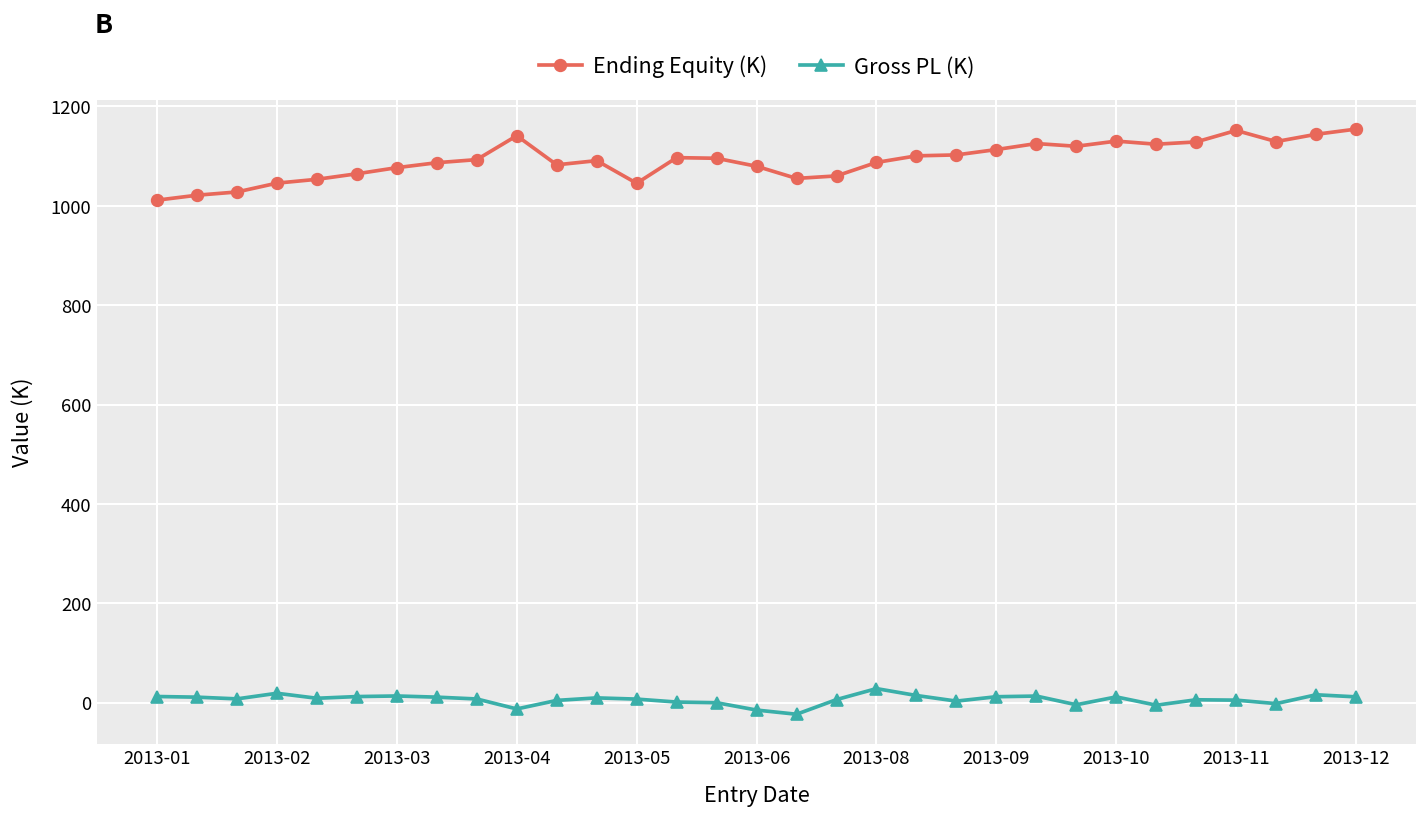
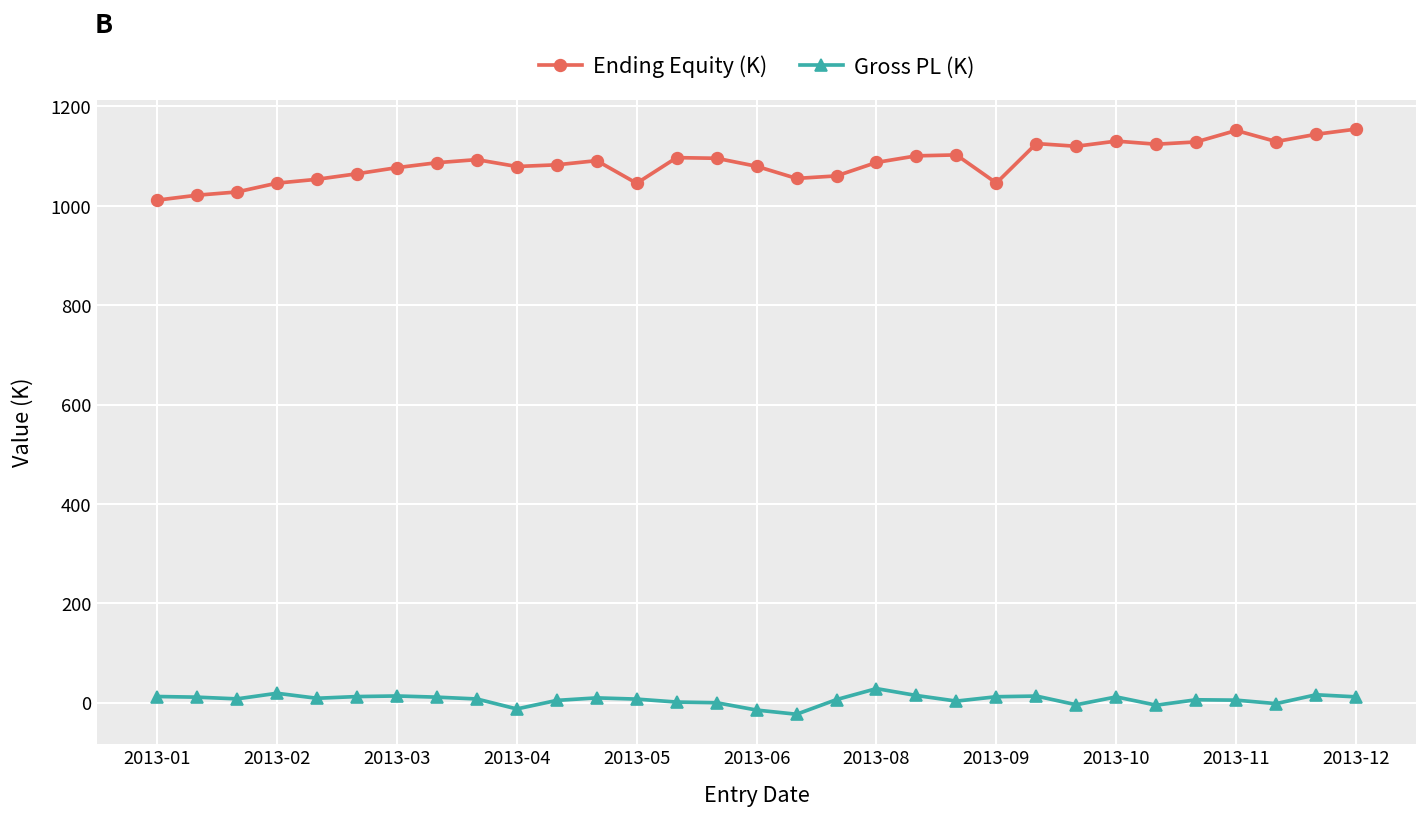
  {
    "Ending Equity (K)": {
      "2013-01": 1010,
      "2013-02": 1050,
      "2013-03": 1080,
-     "2013-04": 1140,
+     "2013-04": 1080,
      "2013-05": 1050,
      "2013-06": 1080,
      "2013-08": 1090,
-     "2013-09": 1110,
+     "2013-09": 1050,
      "2013-10": 1130,
      "2013-11": 1150,
      "2013-12": 1150
    },
    "Gross PL (K)": {
      "2013-01": 10,
      "2013-02": 20,
      "2013-03": 10,
      "2013-04": -10,
      "2013-05": 10,
      "2013-06": -10,
      "2013-08": 30,
      "2013-09": 10,
      "2013-10": 10,
      "2013-11": 0,
      "2013-12": 10
    }
  }
